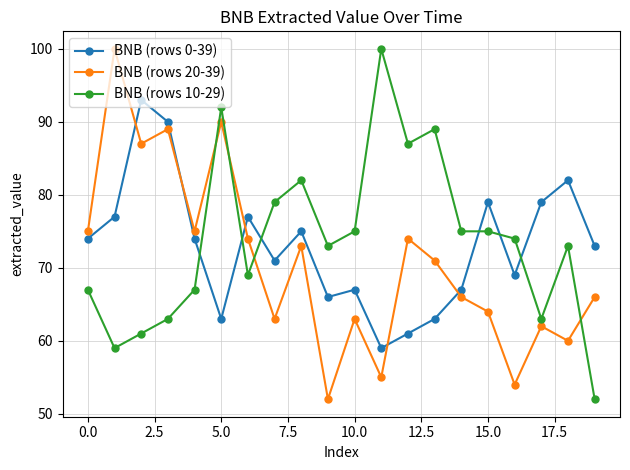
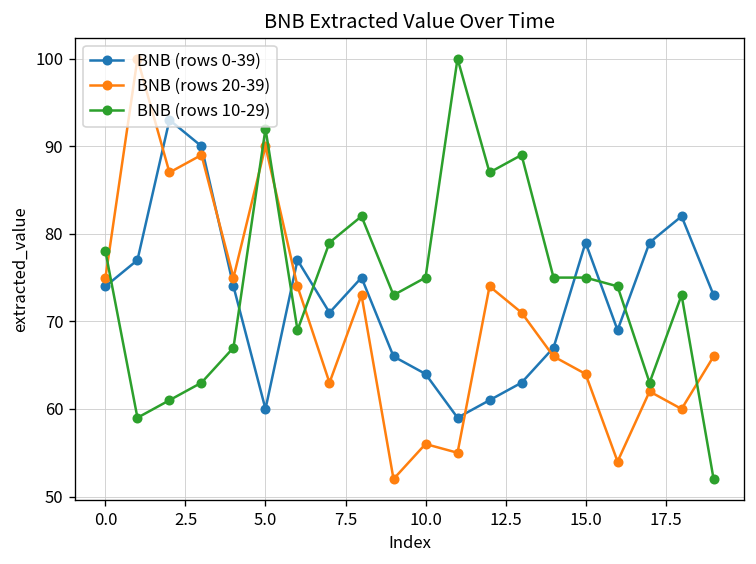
  {
    "BNB (rows 0-39)": {
      "0.0": 74,
-     "5.0": 63,
-     "10.0": 67,
+     "5.0": 60,
+     "10.0": 64,
      "15.0": 79
    },
    "BNB (rows 20-39)": {
      "0.0": 75,
      "5.0": 90,
-     "10.0": 63,
+     "10.0": 56,
      "15.0": 64
    },
    "BNB (rows 10-29)": {
-     "0.0": 67,
+     "0.0": 78,
      "5.0": 92,
      "10.0": 75,
      "15.0": 75
    }
  }
